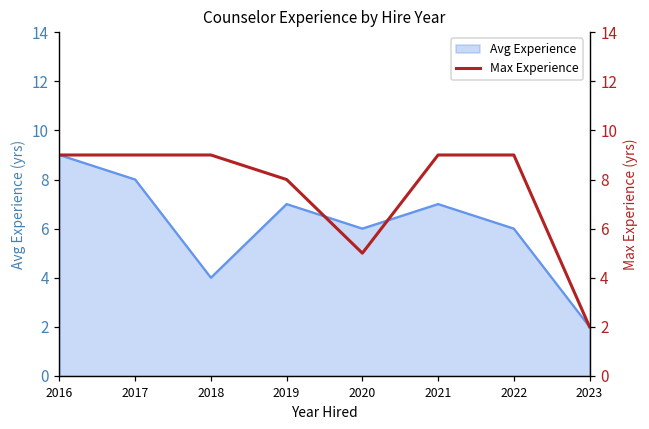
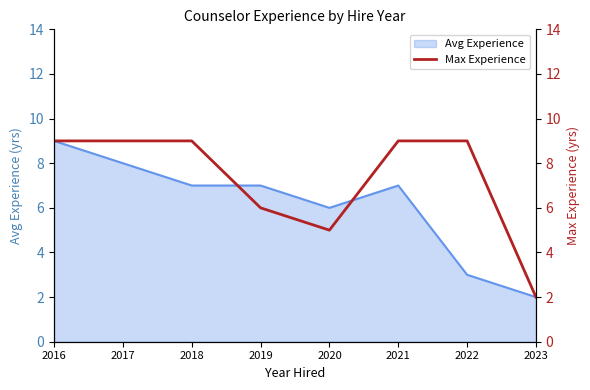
  {
    "Avg Experience": {
      "2016": 9,
      "2017": 8,
-     "2018": 4,
+     "2018": 7,
      "2019": 7,
      "2020": 6,
      "2021": 7,
-     "2022": 6,
+     "2022": 3,
      "2023": 2
    },
    "Max Experience": {
      "2016": 9,
      "2017": 9,
      "2018": 9,
-     "2019": 8,
+     "2019": 6,
      "2020": 5,
      "2021": 9,
      "2022": 9,
      "2023": 2
    }
  }
